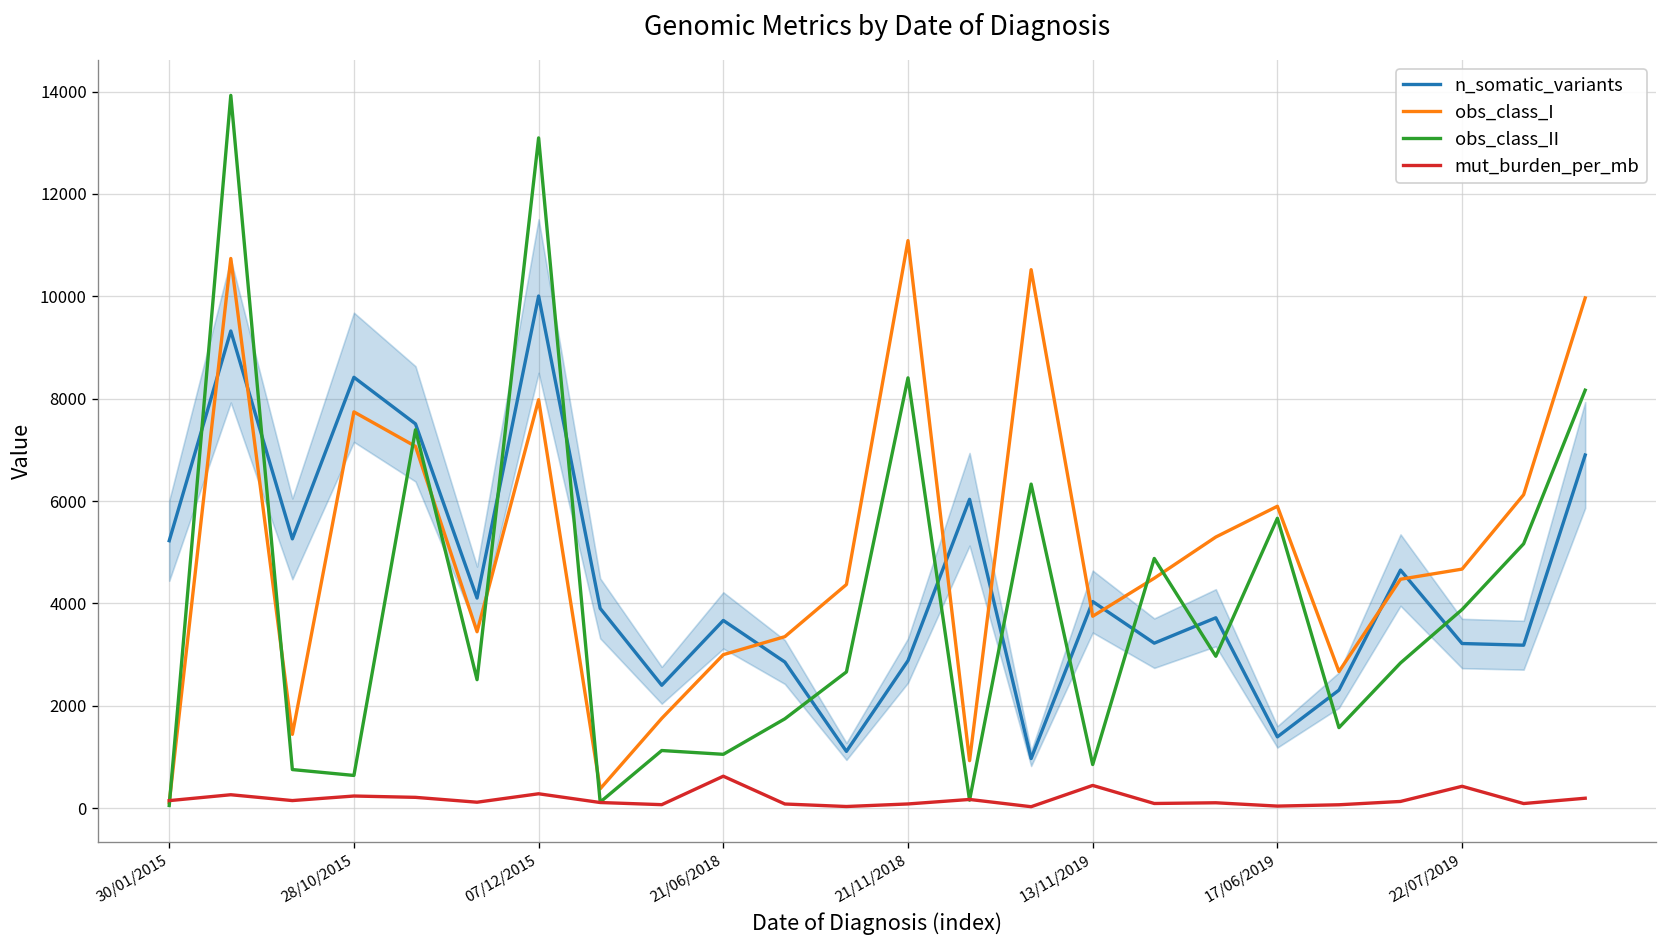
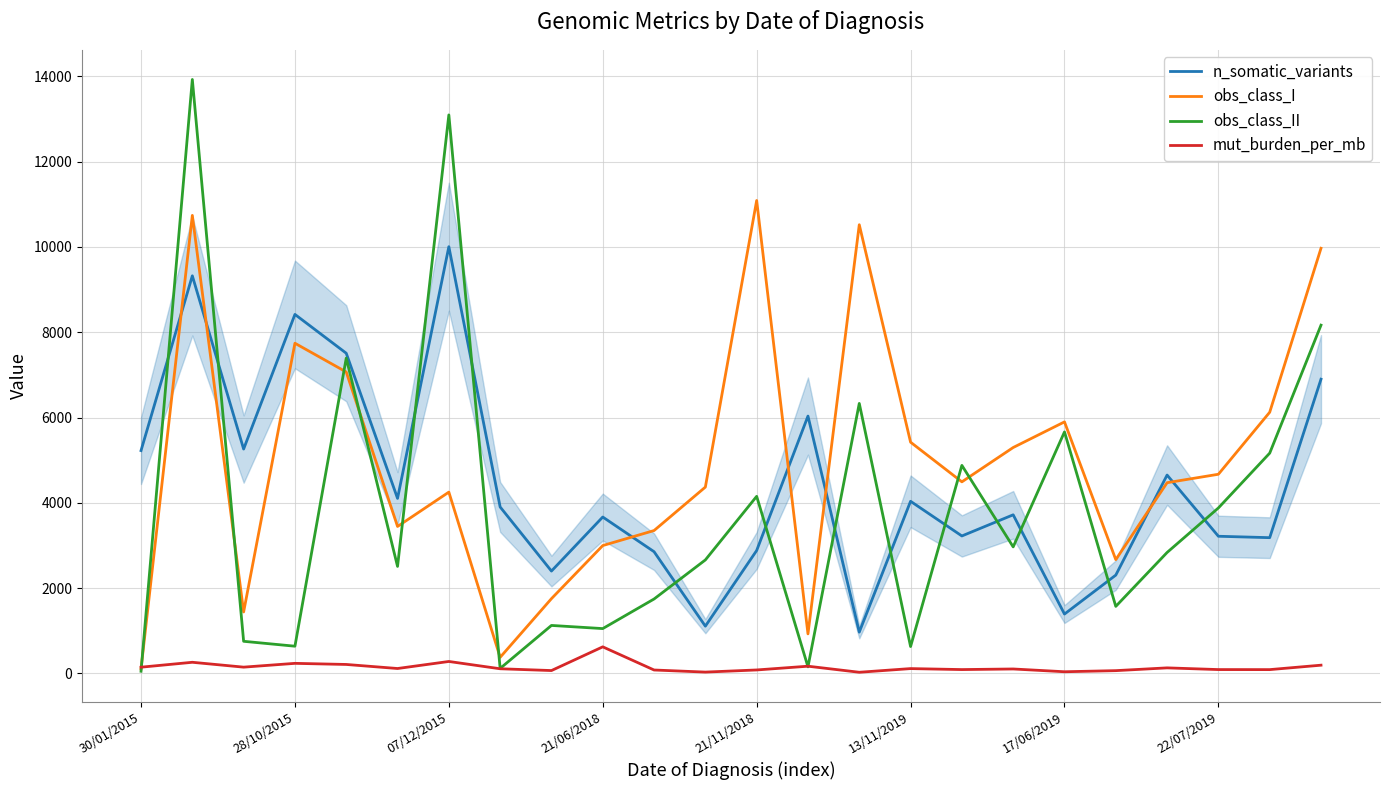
  {
    "obs_class_I": {
      "28/10/2015": 7700,
-     "07/12/2015": 8000,
+     "07/12/2015": 4300,
      "21/06/2018": 3000,
      "21/11/2018": 11100,
-     "13/11/2019": 3700,
+     "13/11/2019": 5400,
      "22/07/2019": 4700
    },
    "obs_class_II": {
      "28/10/2015": 600,
      "07/12/2015": 13100,
      "21/06/2018": 1100,
-     "21/11/2018": 8400,
-     "13/11/2019": 900,
+     "21/11/2018": 4200,
+     "13/11/2019": 600,
      "22/07/2019": 3900
    },
    "mut_burden_per_mb": {
      "28/10/2015": 200,
      "07/12/2015": 300,
      "21/06/2018": 600,
      "21/11/2018": 100,
-     "13/11/2019": 400,
-     "22/07/2019": 400
+     "13/11/2019": 100,
+     "22/07/2019": 100
    }
  }
